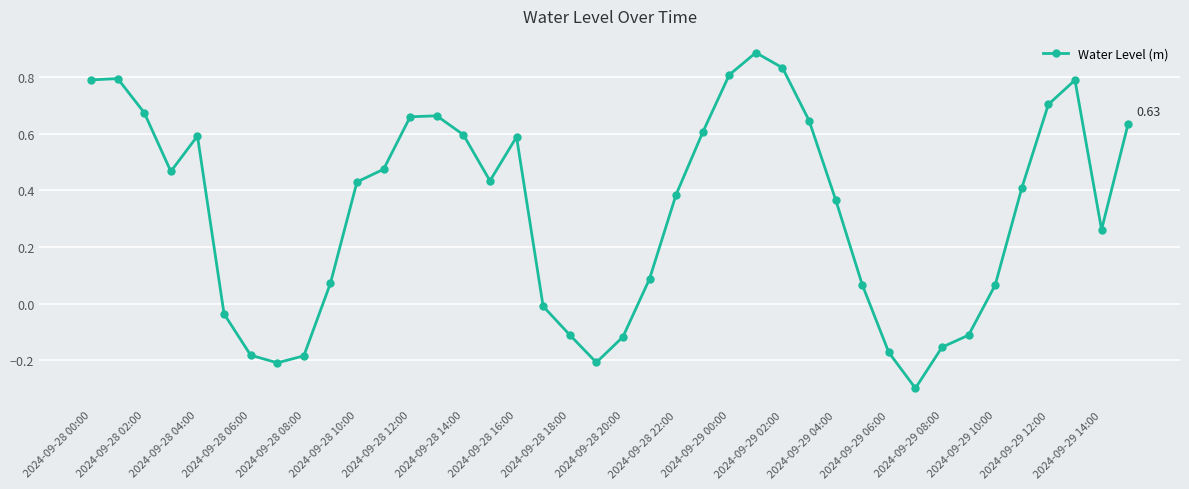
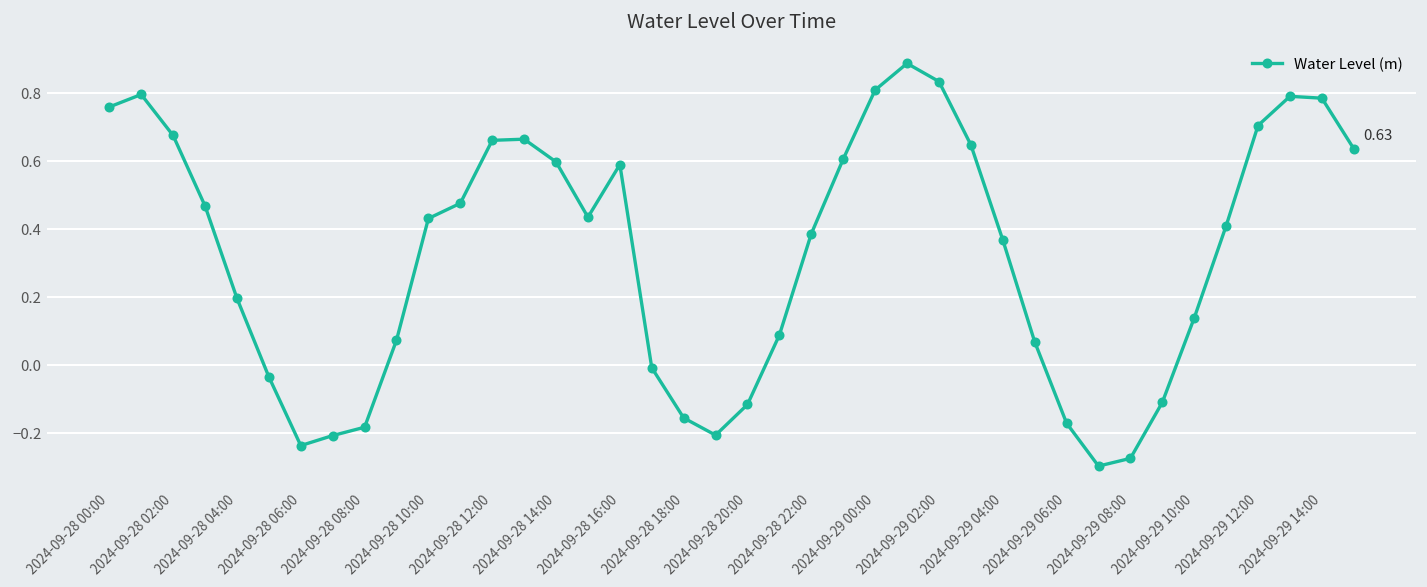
  {
-   "2024-09-28 00:00": 0.79,
+   "2024-09-28 00:00": 0.76,
    "2024-09-28 02:00": 0.67,
-   "2024-09-28 04:00": 0.59,
-   "2024-09-28 06:00": -0.18,
+   "2024-09-28 04:00": 0.20,
+   "2024-09-28 06:00": -0.24,
    "2024-09-28 08:00": -0.18,
    "2024-09-28 10:00": 0.43,
    "2024-09-28 12:00": 0.66,
    "2024-09-28 14:00": 0.60,
    "2024-09-28 16:00": 0.59,
-   "2024-09-28 18:00": -0.11,
+   "2024-09-28 18:00": -0.16,
    "2024-09-28 20:00": -0.12,
    "2024-09-28 22:00": 0.38,
    "2024-09-29 00:00": 0.81,
    "2024-09-29 02:00": 0.83,
    "2024-09-29 04:00": 0.37,
    "2024-09-29 06:00": -0.17,
-   "2024-09-29 08:00": -0.15,
-   "2024-09-29 10:00": 0.07,
+   "2024-09-29 08:00": -0.28,
+   "2024-09-29 10:00": 0.14,
    "2024-09-29 12:00": 0.70,
-   "2024-09-29 14:00": 0.26
+   "2024-09-29 14:00": 0.78
  }
